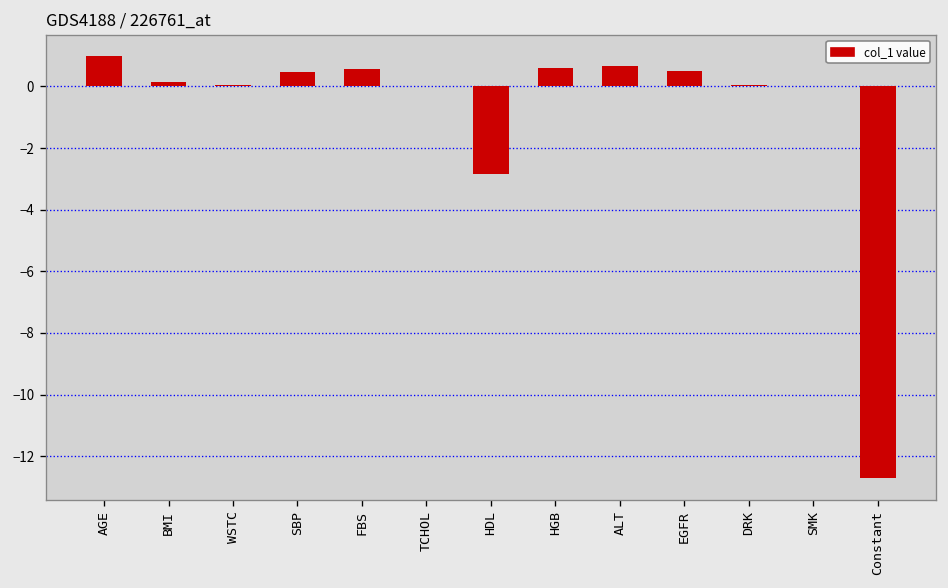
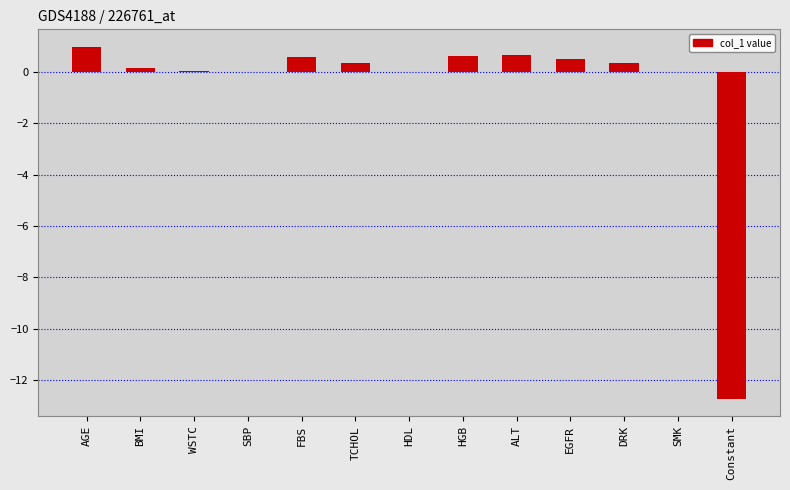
  {
    "AGE": 1.0,
    "BMI": 0.1,
-   "SBP": 0.5,
+   "SBP": 0.0,
    "FBS": 0.6,
-   "TCHOL": 0.0,
-   "HDL": -2.8,
+   "TCHOL": 0.4,
+   "HDL": 0.0,
    "HGB": 0.6,
    "ALT": 0.7,
    "EGFR": 0.5,
-   "DRK": 0.0,
+   "DRK": 0.4,
    "Constant": -12.7
  }
